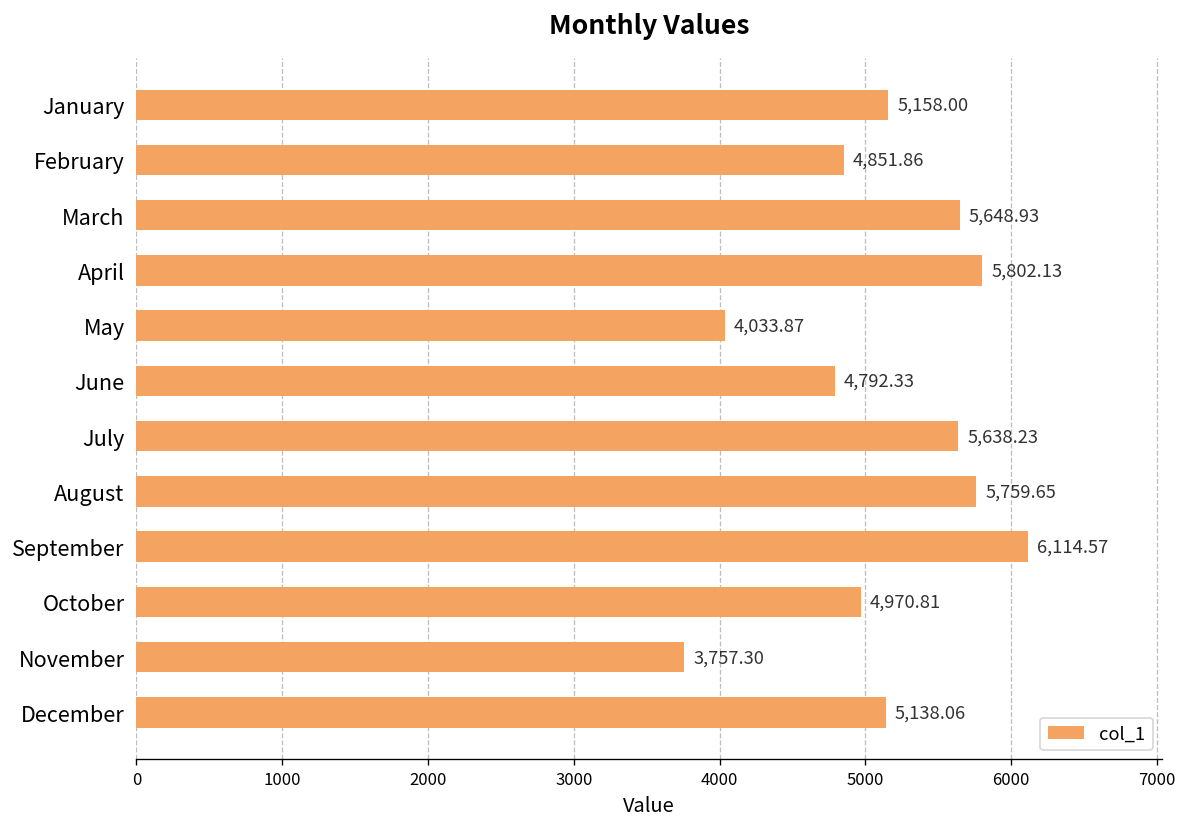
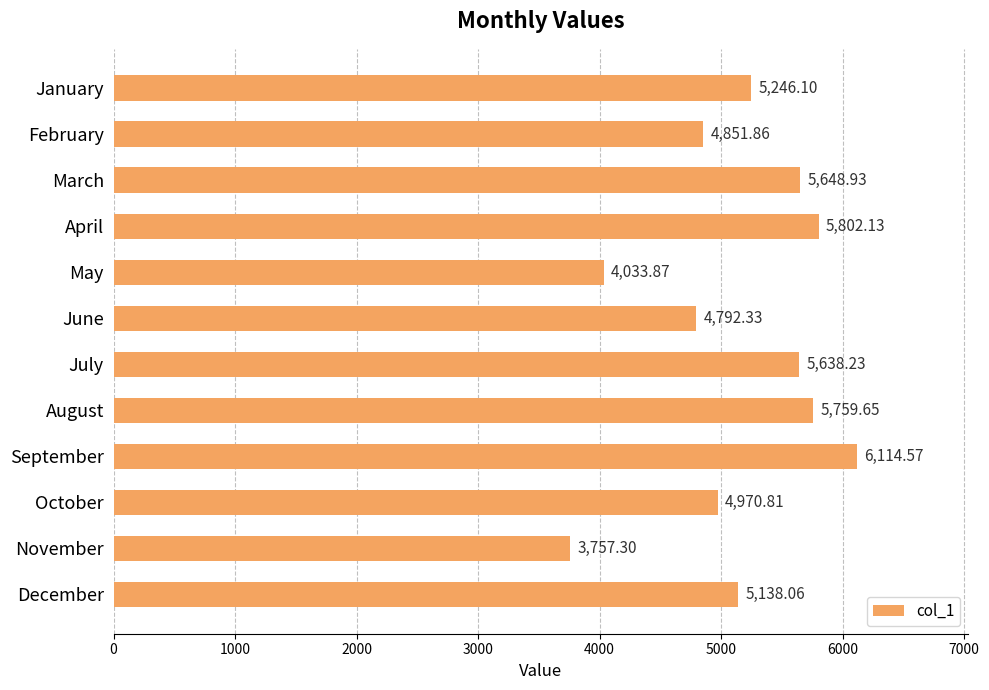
  {
-   "January": "5,158.00",
+   "January": "5,246.10",
    "February": "4,851.86",
    "March": "5,648.93",
    "April": "5,802.13",
    "May": "4,033.87",
    "June": "4,792.33",
    "July": "5,638.23",
    "August": "5,759.65",
    "September": "6,114.57",
    "October": "4,970.81",
    "November": "3,757.30",
    "December": "5,138.06"
  }
